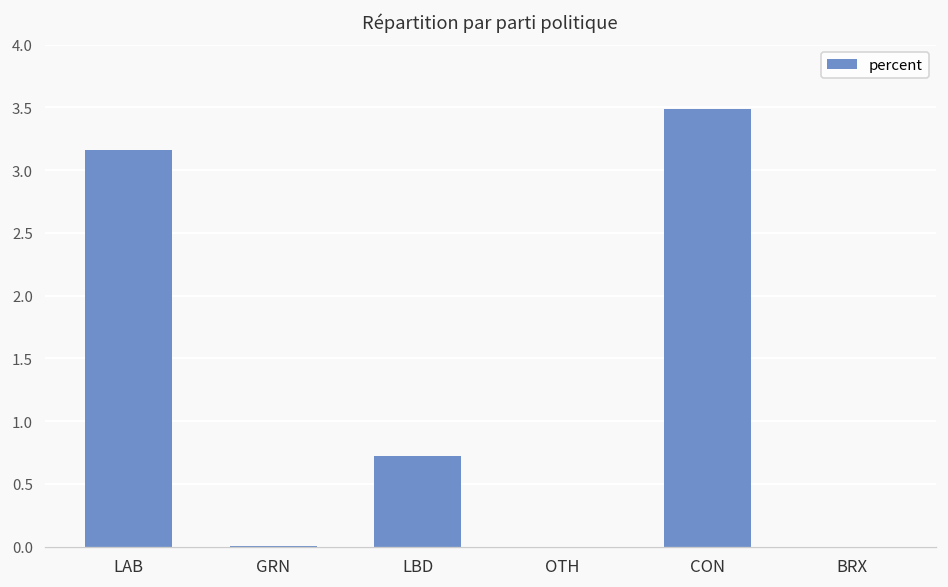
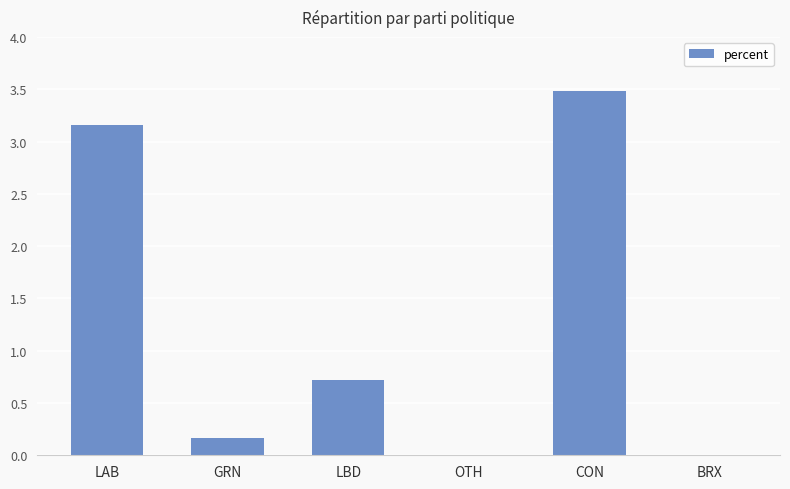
  {
    "LAB": 3.16,
-   "GRN": 0.00,
+   "GRN": 0.17,
    "LBD": 0.72,
    "CON": 3.49,
    "BRX": 0.00
  }
